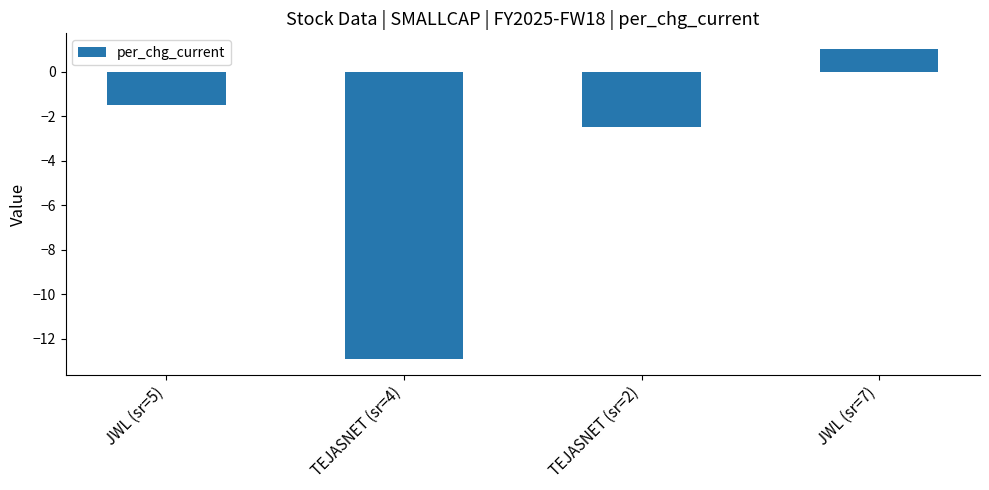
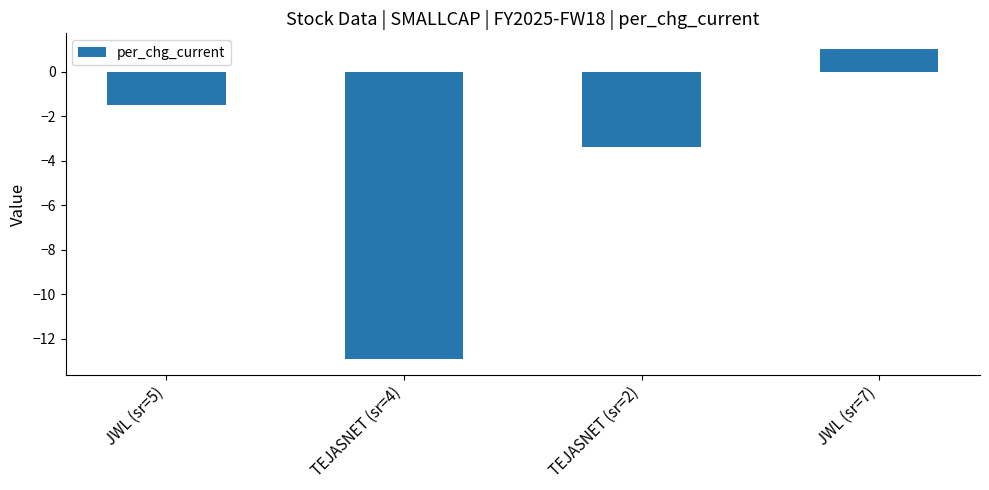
  {
    "JWL (sr=5)": -1.5,
    "TEJASNET (sr=4)": -12.9,
-   "TEJASNET (sr=2)": -2.5,
+   "TEJASNET (sr=2)": -3.4,
    "JWL (sr=7)": 1.0
  }
